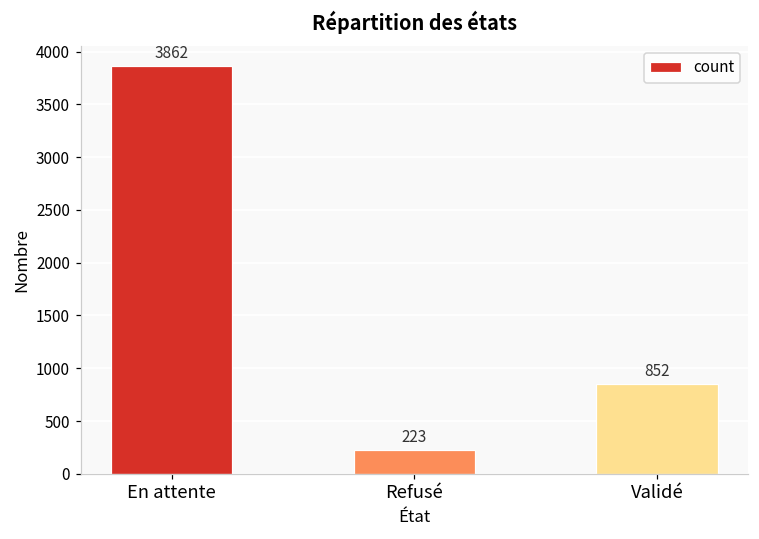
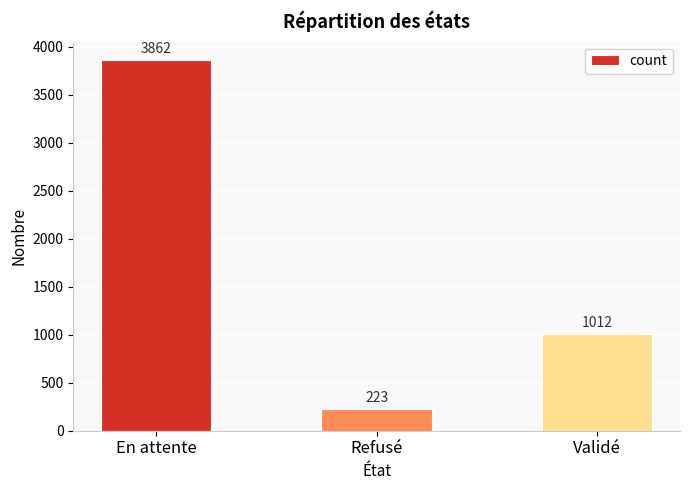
  {
    "En attente": 3862,
    "Refusé": 223,
-   "Validé": 852
+   "Validé": 1012
  }
